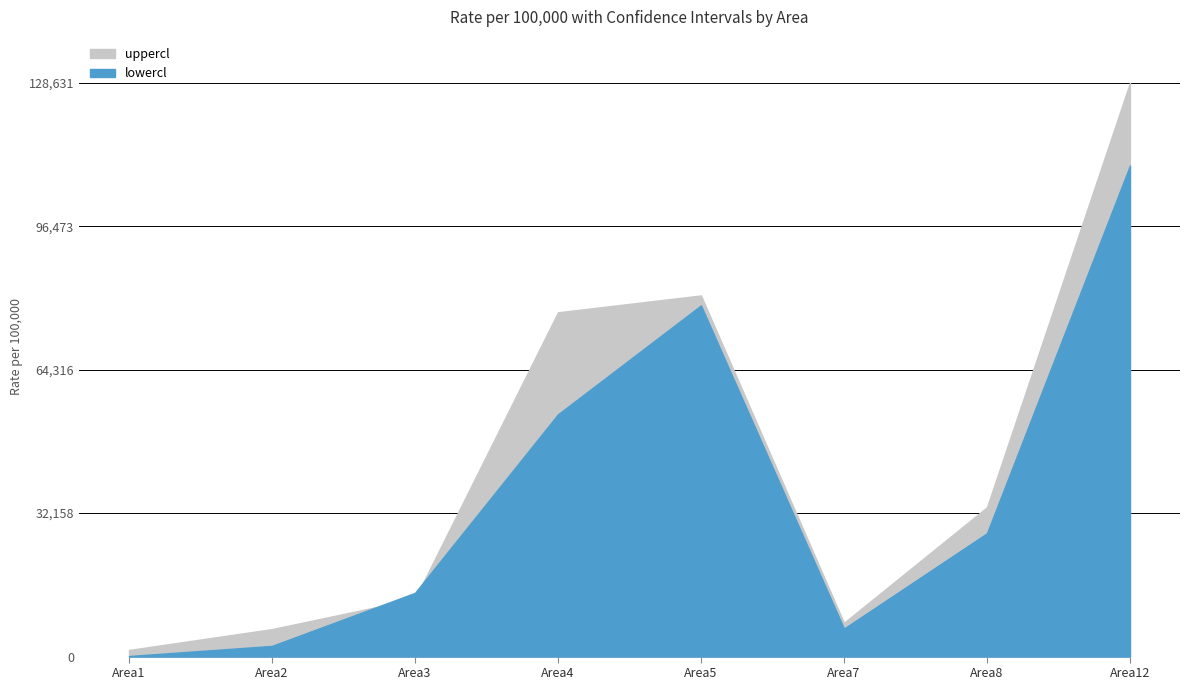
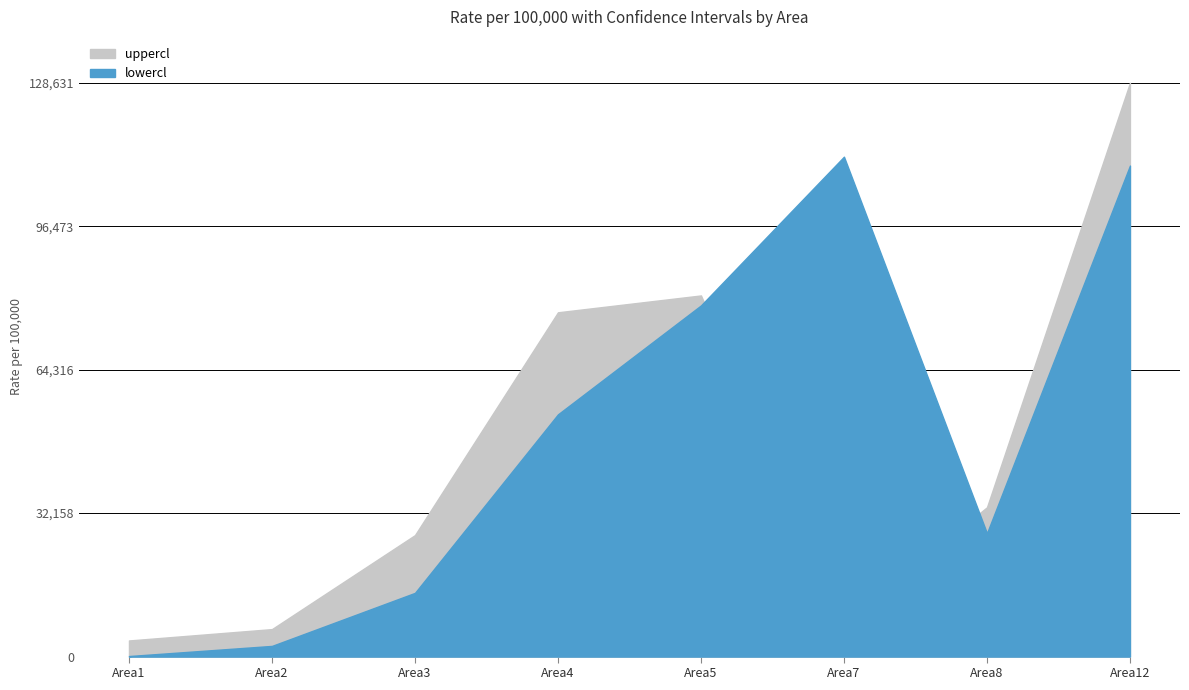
  {
    "uppercl": {
-     "Area1": "1,000",
+     "Area1": "4,000",
      "Area2": "6,000",
-     "Area3": "13,000",
+     "Area3": "27,000",
      "Area4": "77,000",
      "Area5": "81,000",
      "Area8": "33,000",
      "Area12": "129,000"
    },
    "lowercl": {
      "Area2": "2,000",
      "Area3": "14,000",
      "Area4": "54,000",
      "Area5": "79,000",
-     "Area7": "6,000",
+     "Area7": "112,000",
      "Area8": "28,000",
      "Area12": "110,000"
    }
  }
